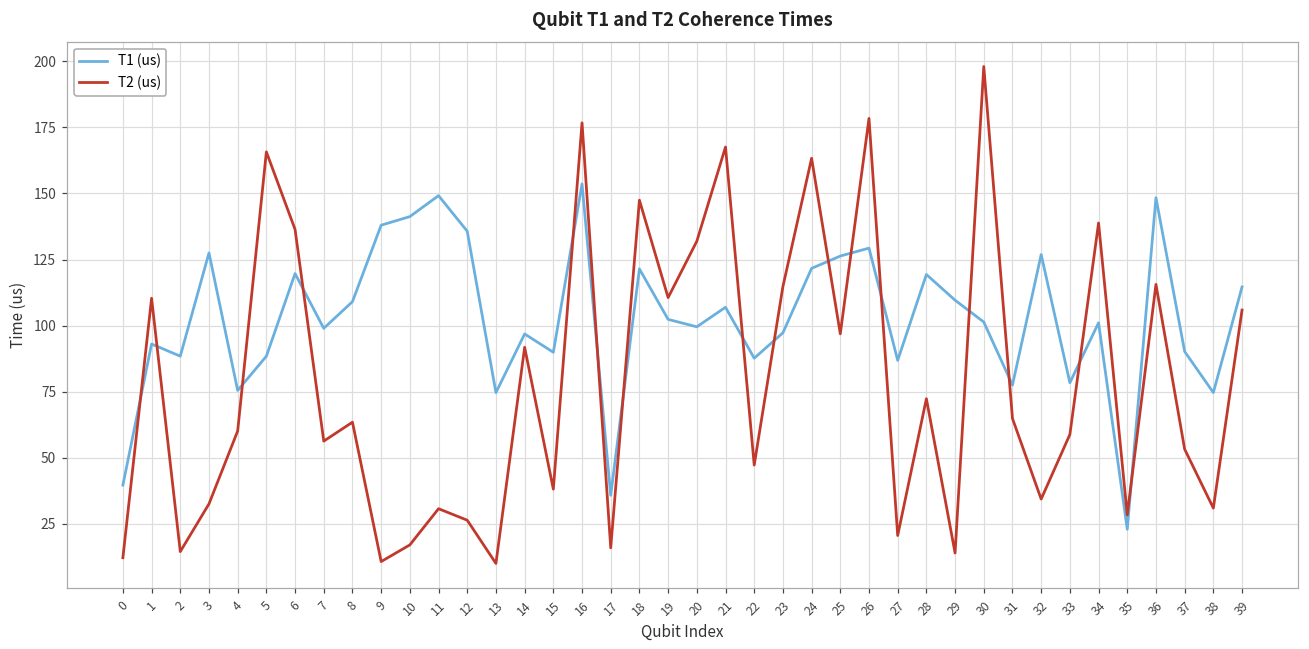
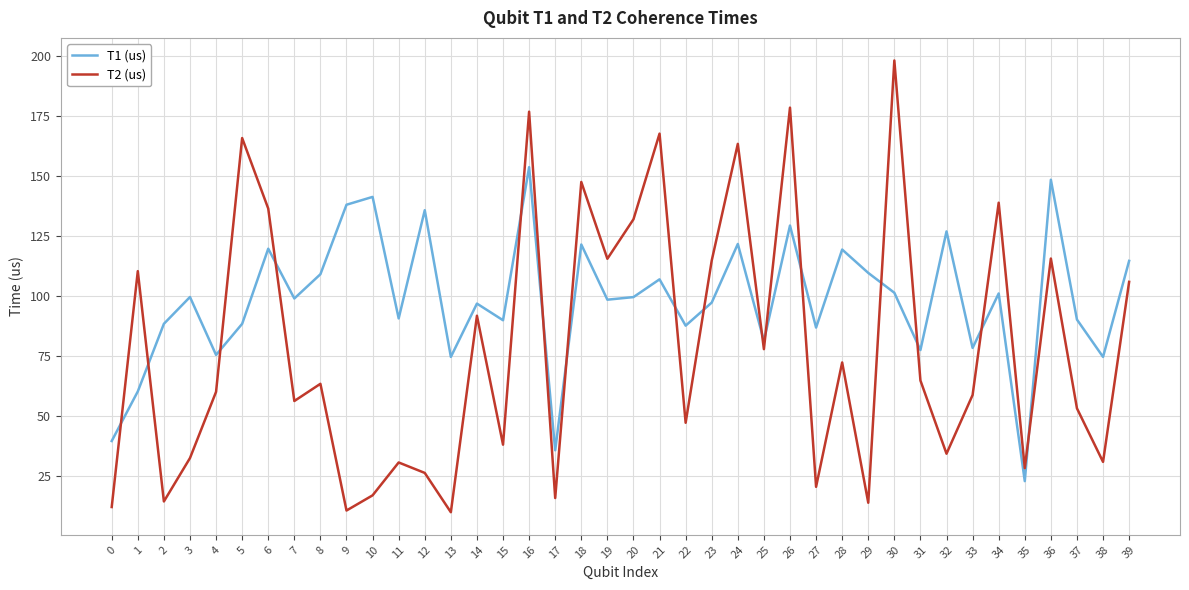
  {
    "T1 (us)": {
      "0": 40,
-     "1": 93,
+     "1": 60,
      "2": 88,
-     "3": 128,
+     "3": 100,
      "4": 76,
      "5": 88,
      "6": 120,
      "7": 99,
      "8": 109,
      "9": 138,
      "10": 141,
-     "11": 149,
+     "11": 91,
      "12": 136,
      "13": 75,
      "14": 97,
      "15": 90,
      "16": 154,
      "17": 36,
      "18": 121,
-     "19": 102,
+     "19": 98,
      "20": 100,
      "21": 107,
      "22": 88,
      "23": 97,
      "24": 122,
-     "25": 126,
+     "25": 81,
      "26": 129,
      "27": 87,
      "28": 119,
      "29": 110,
      "30": 101,
      "31": 78,
      "32": 127,
      "33": 78,
      "34": 101,
      "35": 23,
      "36": 148,
      "37": 90,
      "38": 75,
      "39": 115
    },
    "T2 (us)": {
      "0": 12,
      "1": 110,
      "2": 15,
      "3": 33,
      "4": 60,
      "5": 166,
      "6": 136,
      "7": 56,
      "8": 63,
      "9": 11,
      "10": 17,
      "11": 31,
      "12": 26,
      "13": 10,
      "14": 92,
      "15": 38,
      "16": 177,
      "17": 16,
      "18": 147,
-     "19": 111,
+     "19": 116,
      "20": 132,
      "21": 168,
      "22": 47,
      "23": 115,
      "24": 163,
-     "25": 97,
+     "25": 78,
      "26": 178,
      "27": 21,
      "28": 72,
      "29": 14,
      "30": 198,
      "31": 65,
      "32": 34,
      "33": 59,
      "34": 139,
      "35": 28,
      "36": 116,
      "37": 53,
      "38": 31,
      "39": 106
    }
  }
